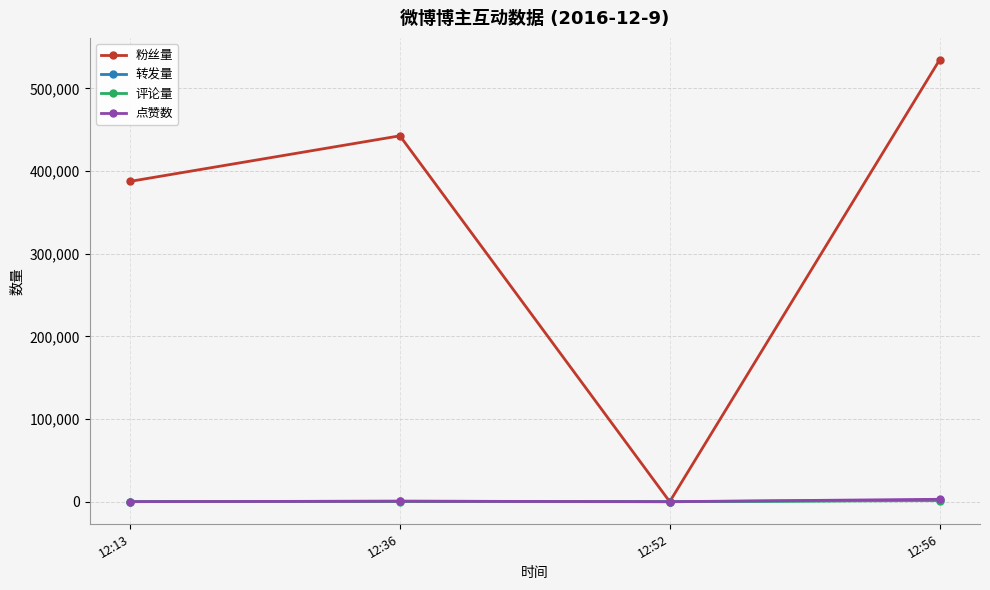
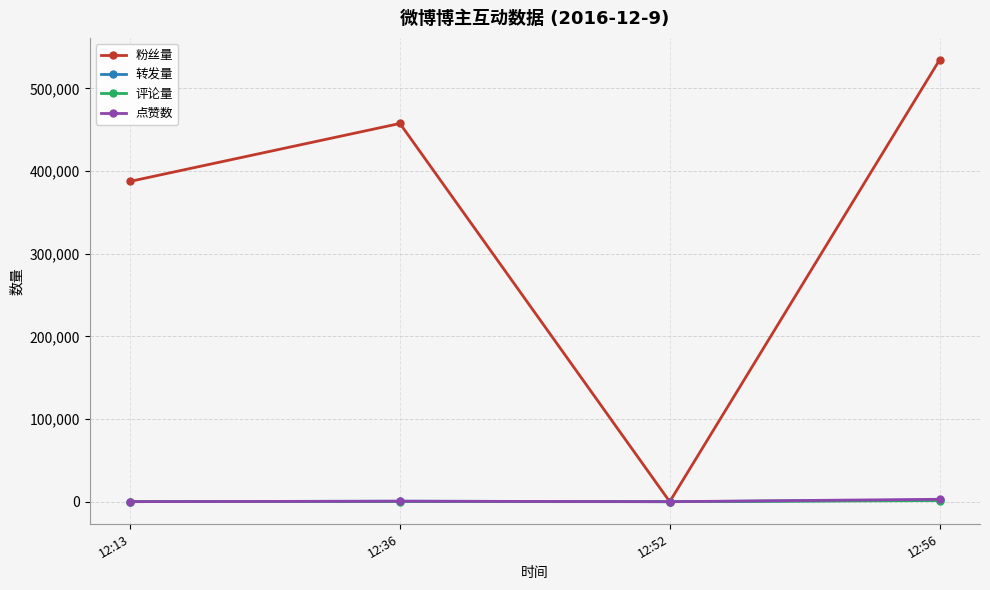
  {
    "粉丝量": {
      "12:13": "390,000",
-     "12:36": "440,000",
+     "12:36": "460,000",
      "12:56": "530,000"
    }
  }
